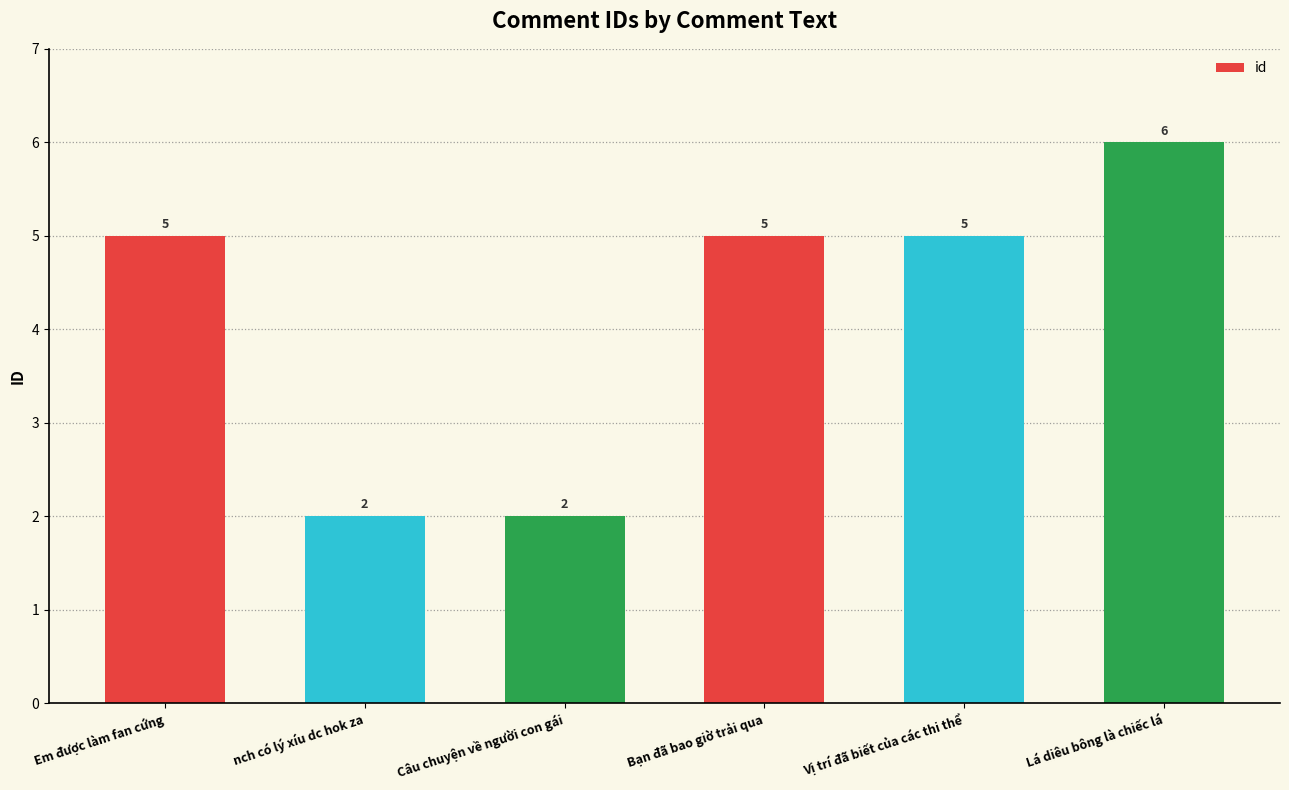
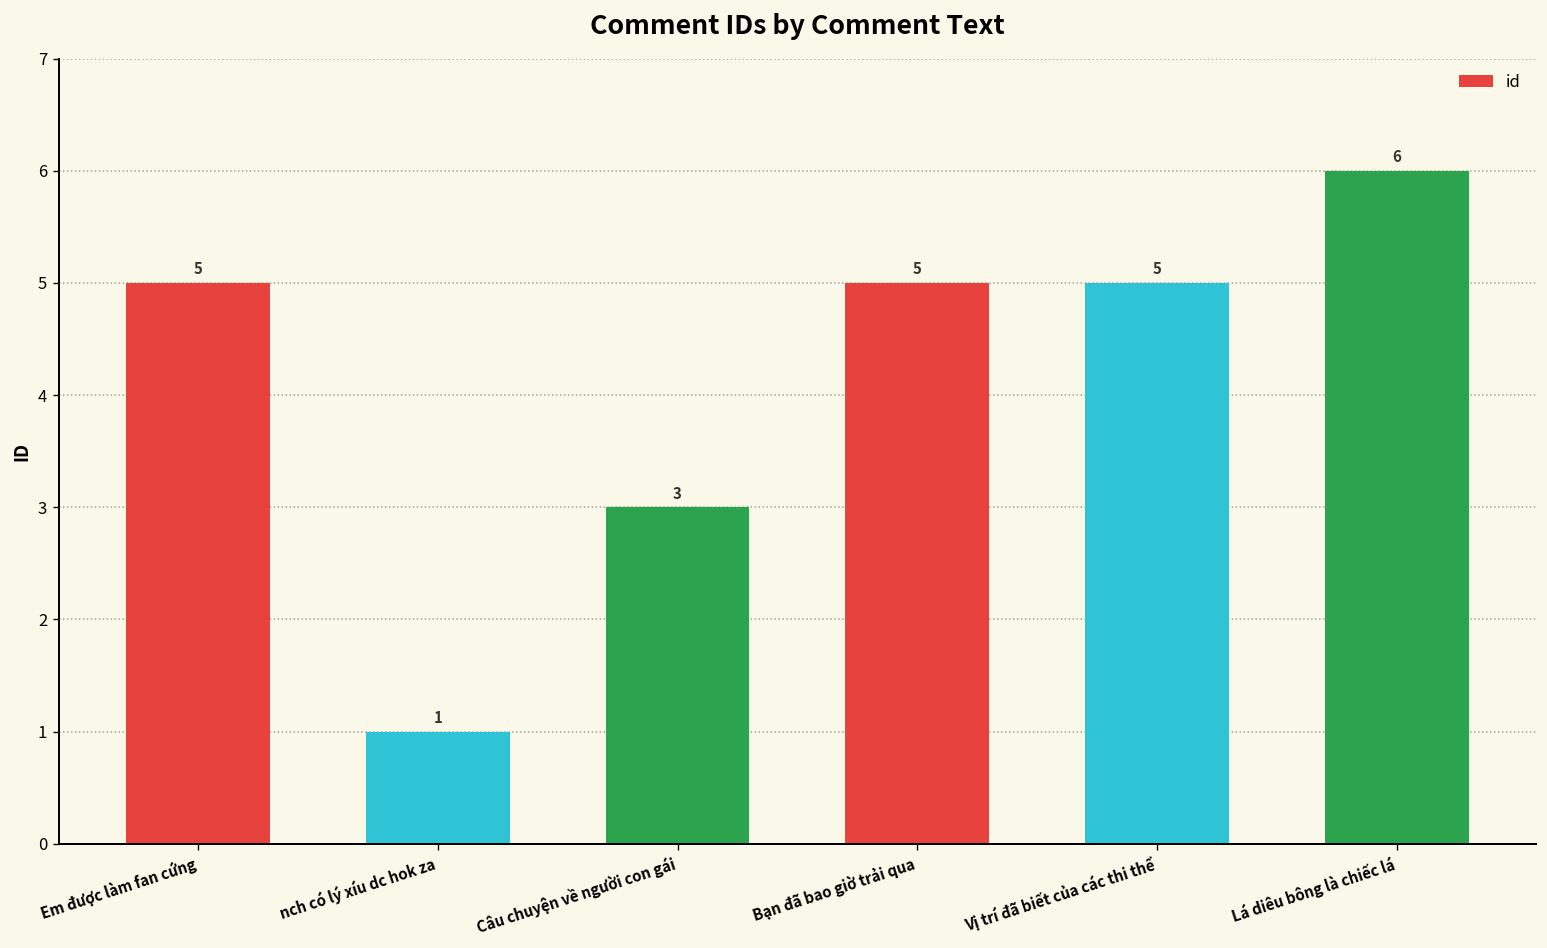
  {
    "Em được làm fan cứng": 5,
-   "nch có lý xíu dc hok za": 2,
-   "Câu chuyện về người con gái": 2,
+   "nch có lý xíu dc hok za": 1,
+   "Câu chuyện về người con gái": 3,
    "Bạn đã bao giờ trải qua": 5,
    "Vị trí đã biết của các thi thể": 5,
    "Lá diêu bông là chiếc lá": 6
  }
